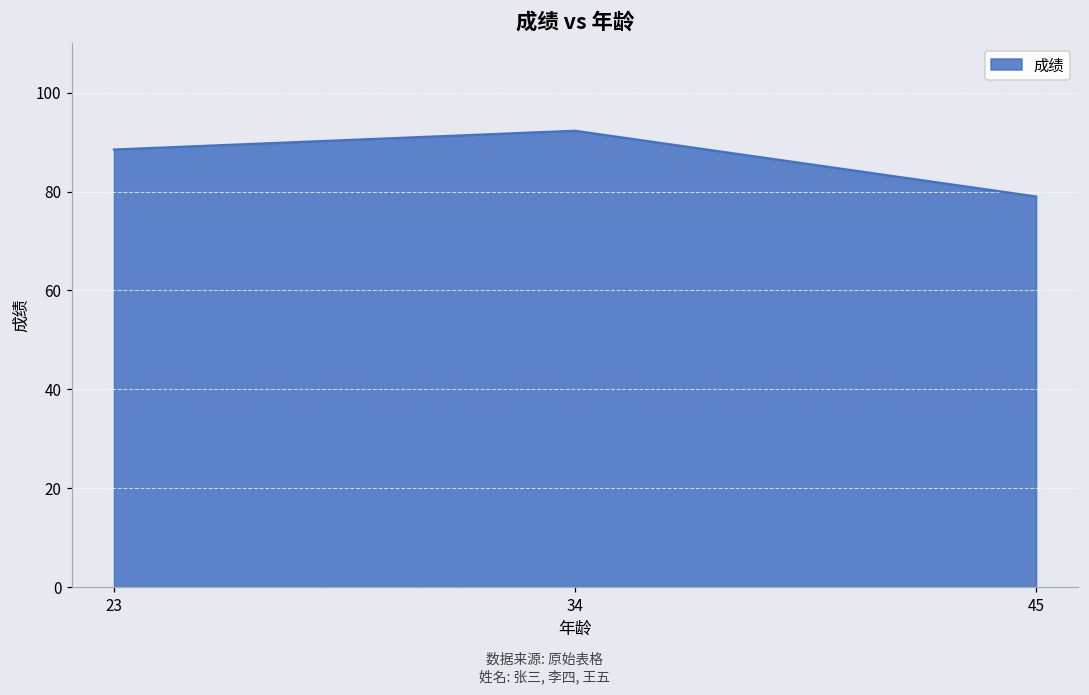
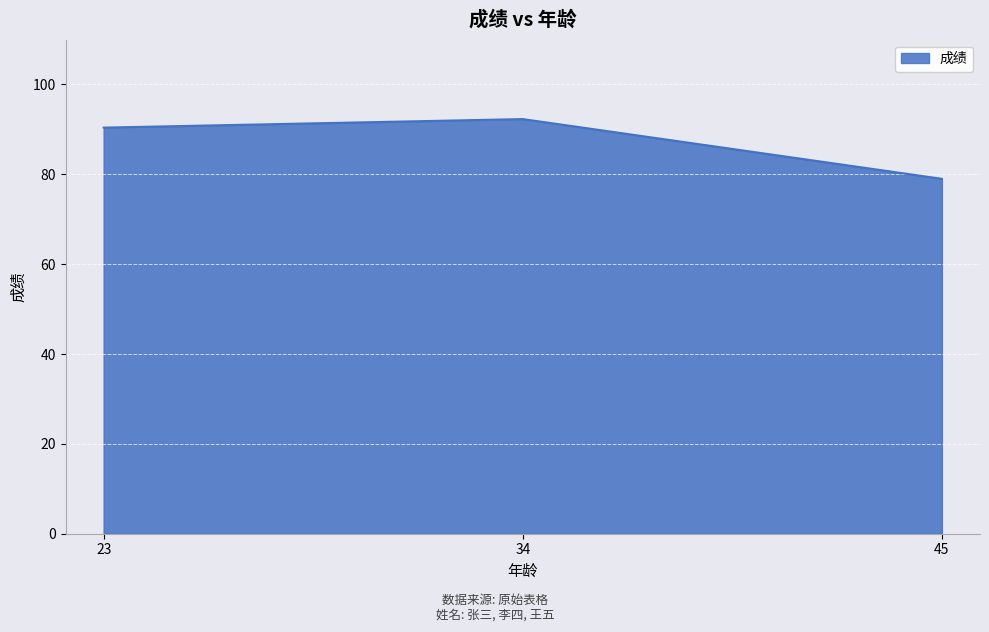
  {
-   "23": 89,
+   "23": 90,
    "34": 92,
    "45": 79
  }
